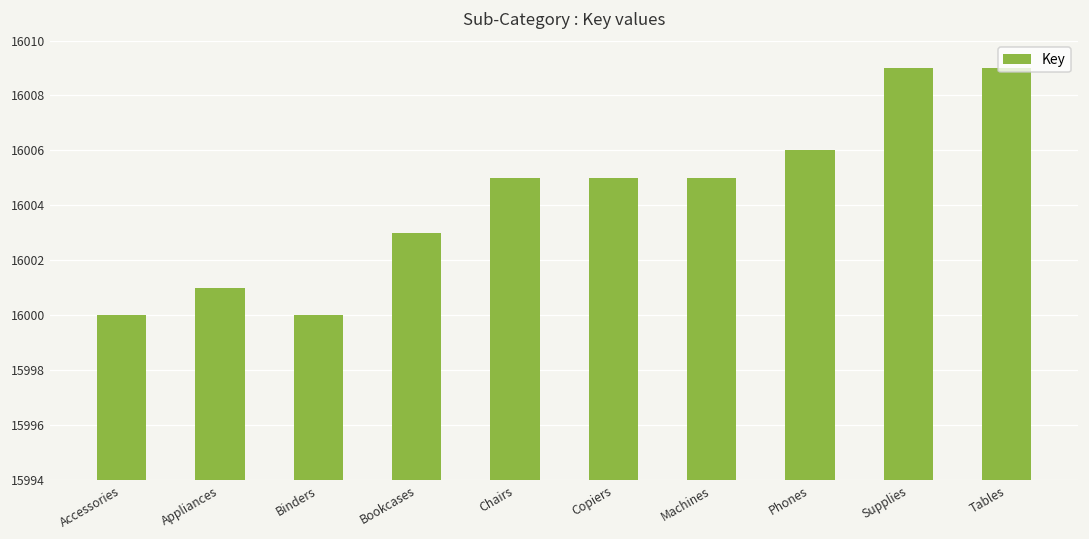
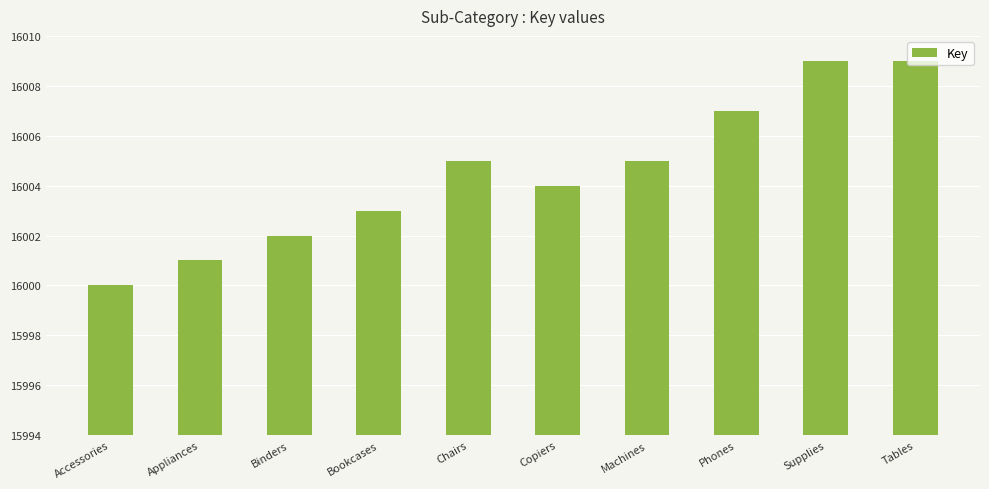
  {
    "Accessories": 16000,
    "Appliances": 16001,
-   "Binders": 16000,
+   "Binders": 16002,
    "Bookcases": 16003,
    "Chairs": 16005,
-   "Copiers": 16005,
+   "Copiers": 16004,
    "Machines": 16005,
-   "Phones": 16006,
+   "Phones": 16007,
    "Supplies": 16009
  }
